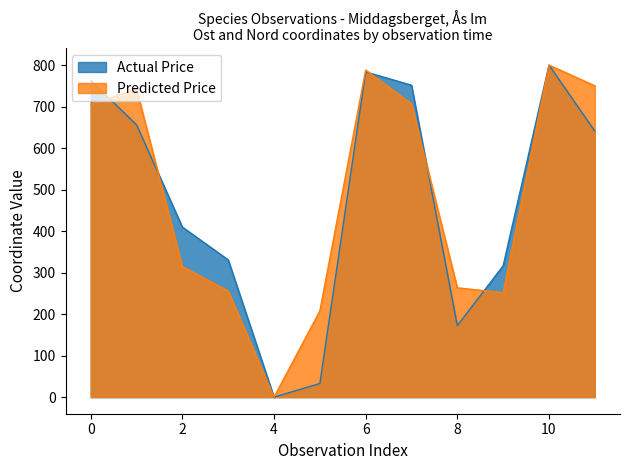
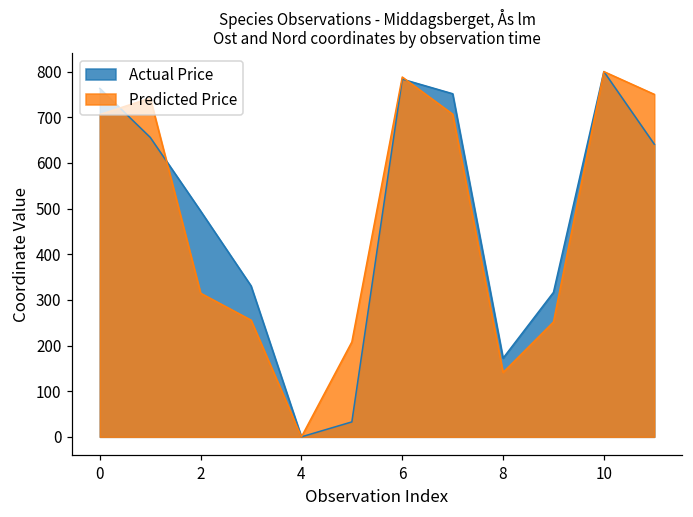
  {
    "Actual Price": {
-     "2": 410,
+     "2": 490,
      "8": 170
    },
    "Predicted Price": {
      "0": 710,
      "2": 310,
-     "8": 260
+     "8": 140
    }
  }
